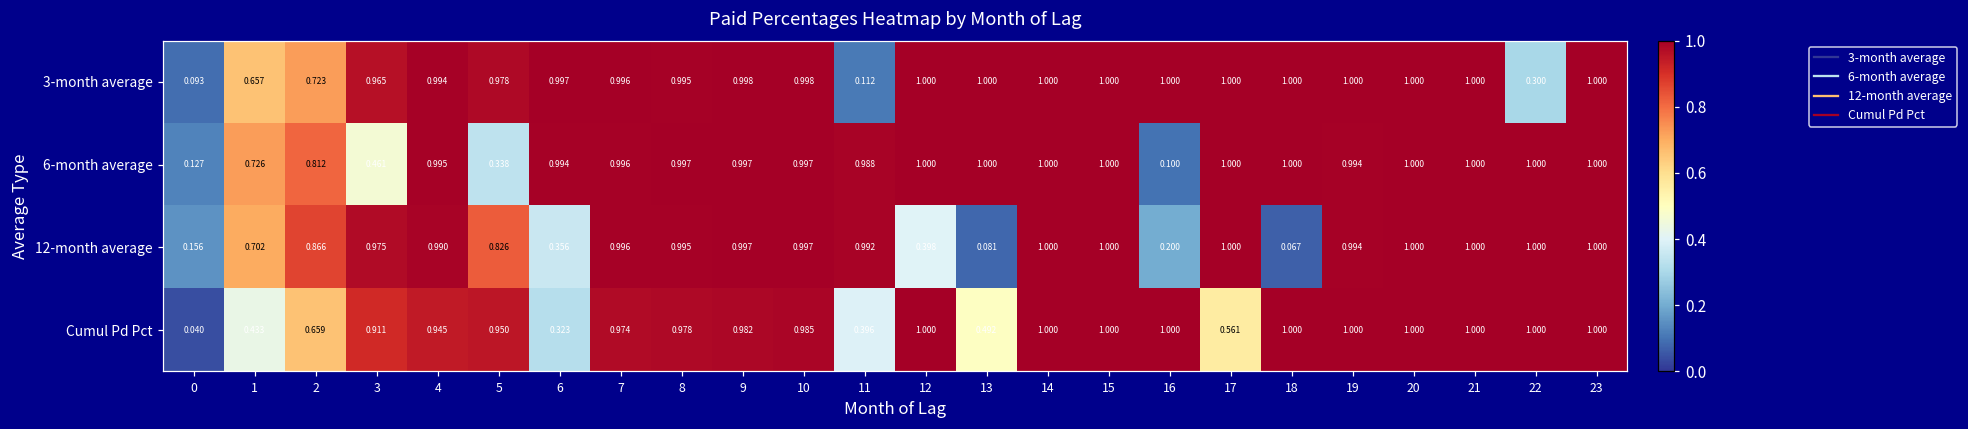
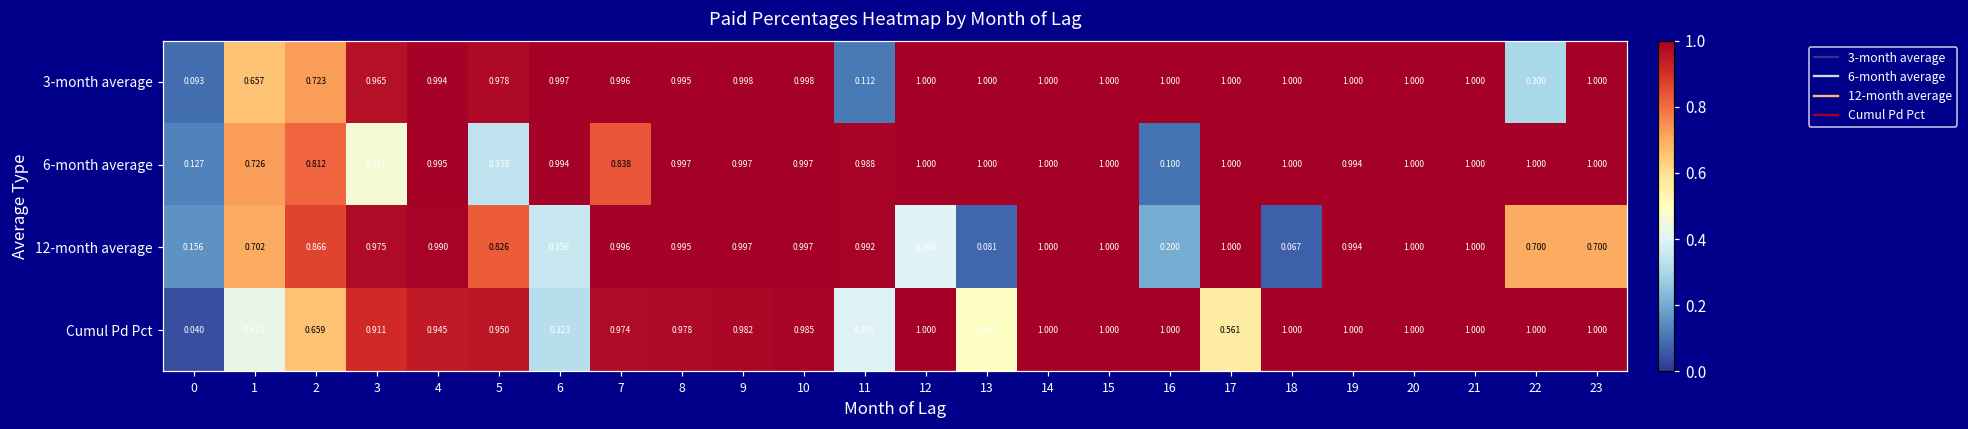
  {
    "3-month average": {
      "0": 0.093,
      "1": 0.657,
      "2": 0.723,
      "3": 0.965,
      "4": 0.994,
      "5": 0.978,
      "6": 0.997,
      "7": 0.996,
      "8": 0.995,
      "9": 0.998,
      "10": 0.998,
      "11": 0.112,
      "12": 1.000,
      "13": 1.000,
      "14": 1.000,
      "15": 1.000,
      "16": 1.000,
      "17": 1.000,
      "18": 1.000,
      "19": 1.000,
      "20": 1.000,
      "21": 1.000,
      "22": 0.300,
      "23": 1.000
    },
    "6-month average": {
      "0": 0.127,
      "1": 0.726,
      "2": 0.812,
      "4": 0.995,
      "5": 0.338,
      "6": 0.994,
-     "7": 0.996,
+     "7": 0.838,
      "8": 0.997,
      "9": 0.997,
      "10": 0.997,
      "11": 0.988,
      "12": 1.000,
      "13": 1.000,
      "14": 1.000,
      "15": 1.000,
      "16": 0.100,
      "17": 1.000,
      "18": 1.000,
      "19": 0.994,
      "20": 1.000,
      "21": 1.000,
      "22": 1.000,
      "23": 1.000
    },
    "12-month average": {
      "0": 0.156,
      "1": 0.702,
      "2": 0.866,
      "3": 0.975,
      "4": 0.990,
      "5": 0.826,
      "6": 0.356,
      "7": 0.996,
      "8": 0.995,
      "9": 0.997,
      "10": 0.997,
      "11": 0.992,
      "13": 0.081,
      "14": 1.000,
      "15": 1.000,
      "16": 0.200,
      "17": 1.000,
      "18": 0.067,
      "19": 0.994,
      "20": 1.000,
      "21": 1.000,
-     "22": 1.000,
-     "23": 1.000
+     "22": 0.700,
+     "23": 0.700
    },
    "Cumul Pd Pct": {
      "0": 0.040,
      "2": 0.659,
      "3": 0.911,
      "4": 0.945,
      "5": 0.950,
      "6": 0.323,
      "7": 0.974,
      "8": 0.978,
      "9": 0.982,
      "10": 0.985,
      "12": 1.000,
      "13": 0.492,
      "14": 1.000,
      "15": 1.000,
      "16": 1.000,
      "17": 0.561,
      "18": 1.000,
      "19": 1.000,
      "20": 1.000,
      "21": 1.000,
      "22": 1.000,
      "23": 1.000
    }
  }
